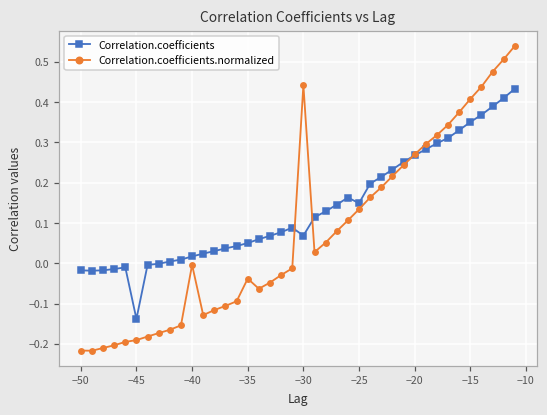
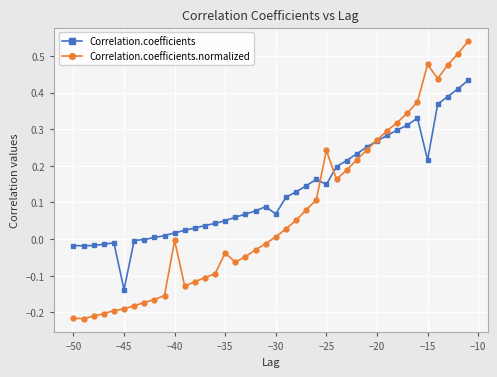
  {
    "Correlation.coefficients": {
      "−50": -0.02,
      "−45": -0.14,
      "−40": 0.02,
      "−35": 0.05,
      "−30": 0.07,
      "−25": 0.15,
-     "−15": 0.35
+     "−15": 0.22
    },
    "Correlation.coefficients.normalized": {
      "−50": -0.22,
      "−45": -0.19,
      "−40": 0.00,
      "−35": -0.04,
-     "−30": 0.44,
-     "−25": 0.13,
-     "−15": 0.41
+     "−30": 0.01,
+     "−25": 0.24,
+     "−15": 0.48
    }
  }
